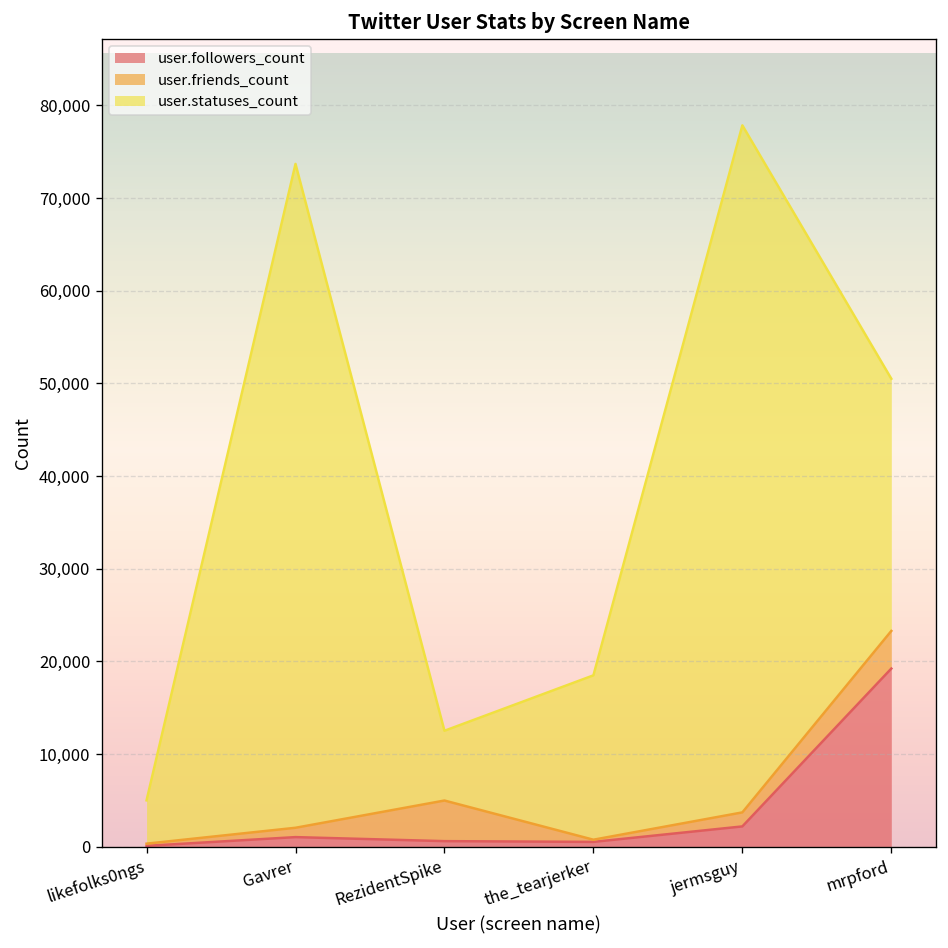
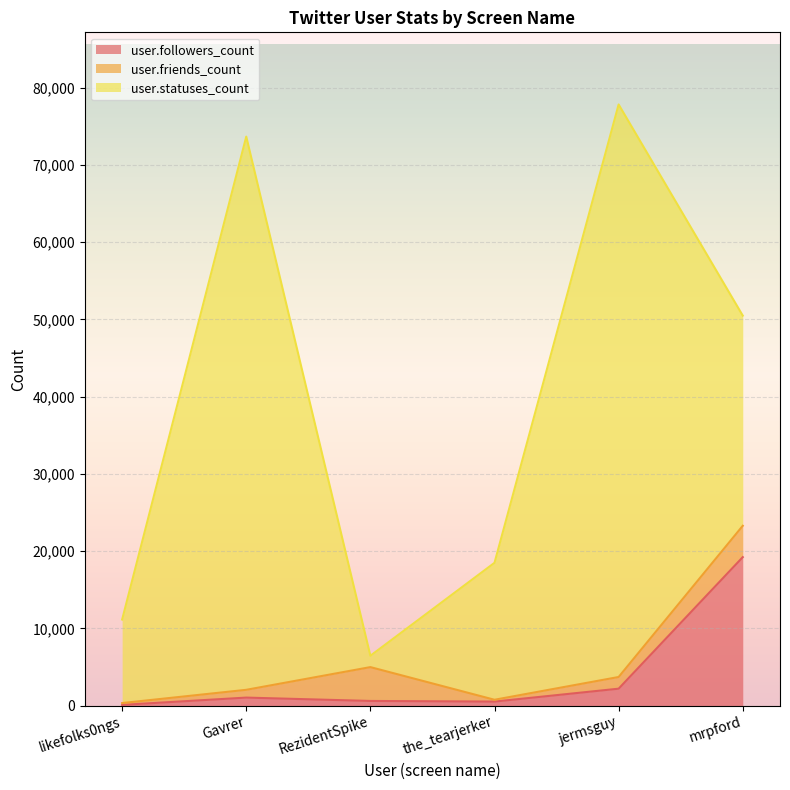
  {
    "user.followers_count": {
      "Gavrer": "1,000",
      "RezidentSpike": "1,000",
      "jermsguy": "2,000",
      "mrpford": "19,000"
    },
    "user.friends_count": {
      "Gavrer": "1,000",
      "RezidentSpike": "4,000",
      "jermsguy": "2,000",
      "mrpford": "4,000"
    },
    "user.statuses_count": {
-     "likefolks0ngs": "5,000",
+     "likefolks0ngs": "11,000",
      "Gavrer": "72,000",
-     "RezidentSpike": "8,000",
+     "RezidentSpike": "1,000",
      "the_tearjerker": "18,000",
      "jermsguy": "74,000",
      "mrpford": "27,000"
    }
  }
